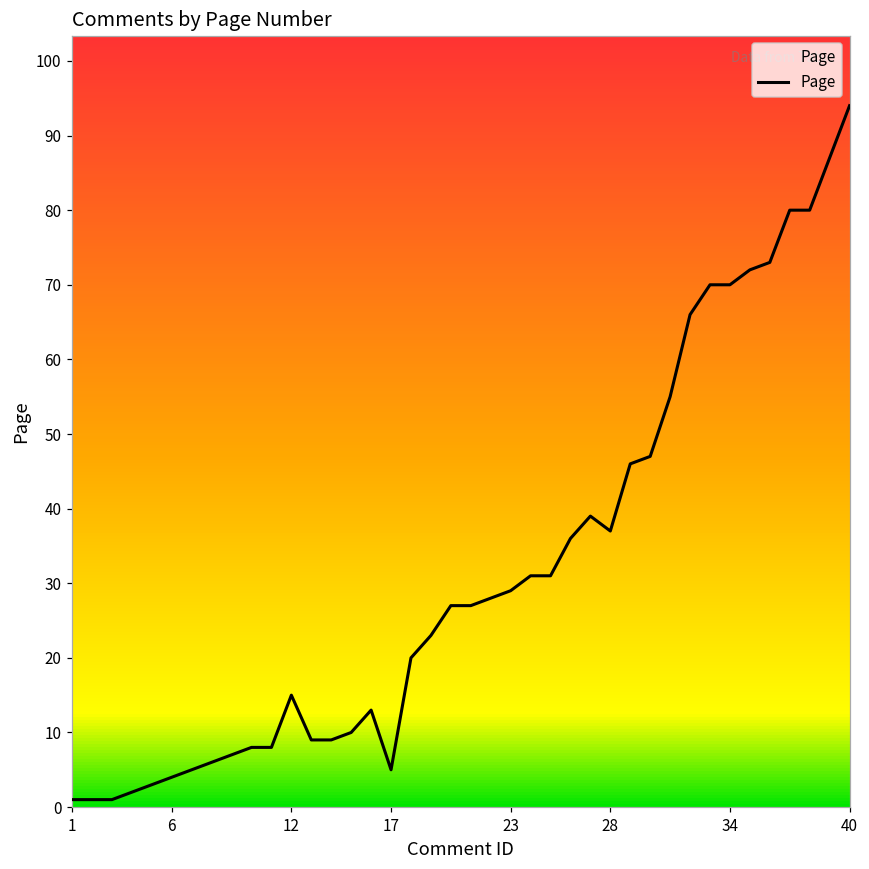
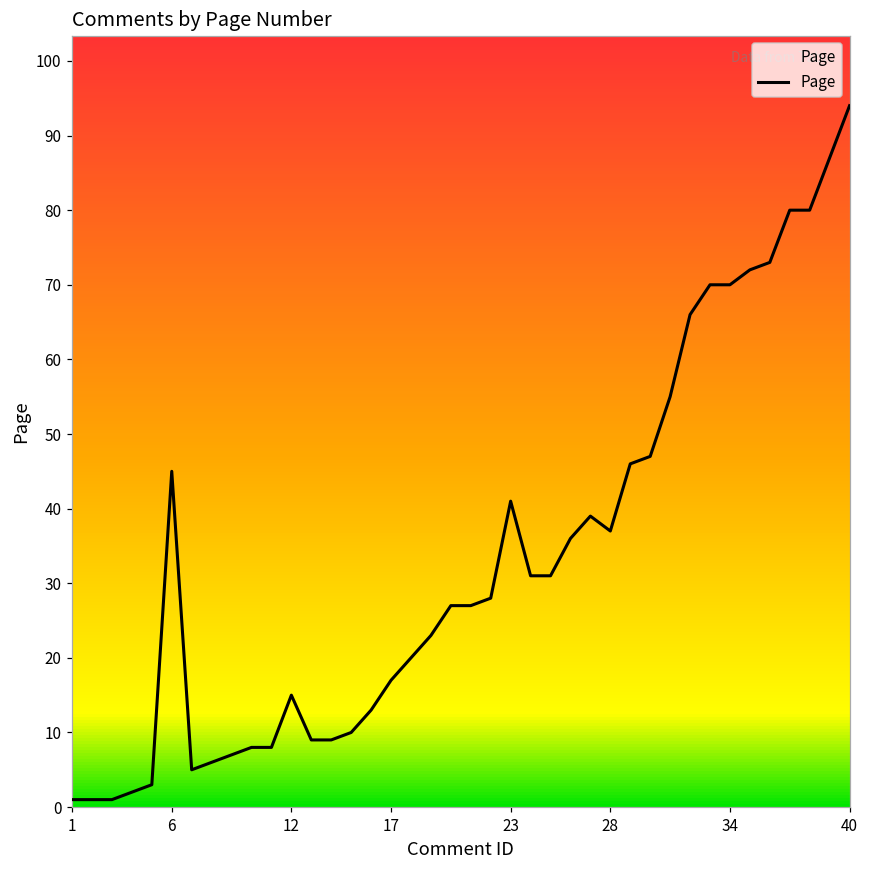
  {
    "1": 1,
-   "6": 4,
+   "6": 45,
    "12": 15,
-   "17": 5,
-   "23": 29,
+   "17": 17,
+   "23": 41,
    "28": 37,
    "34": 70,
    "40": 94
  }
